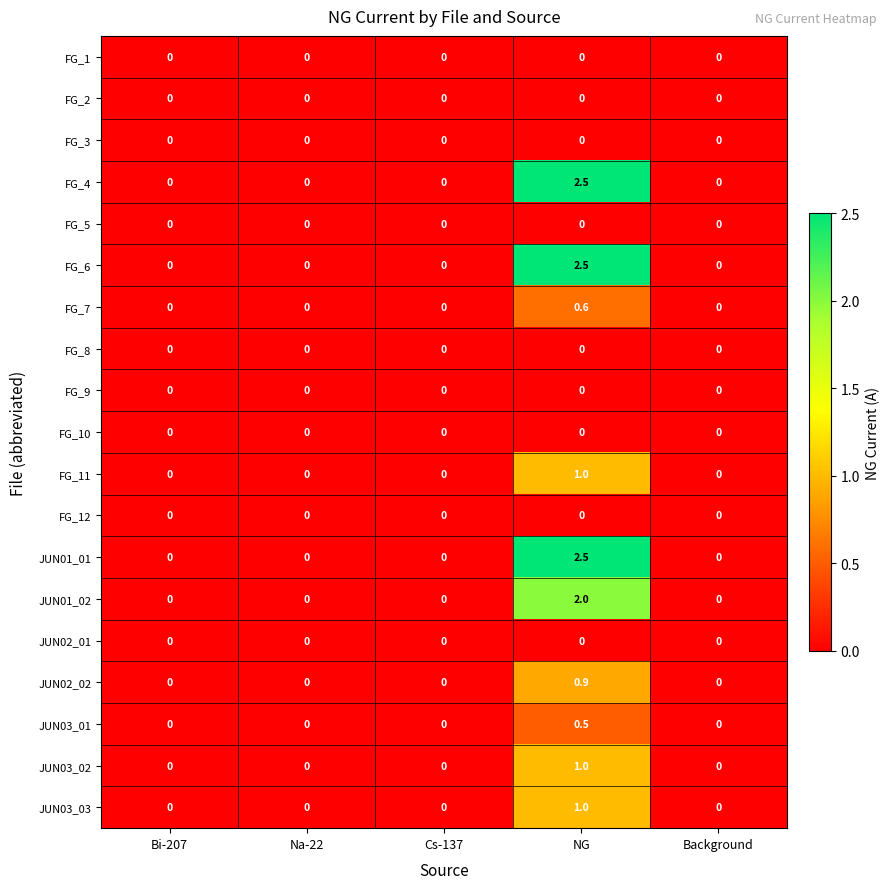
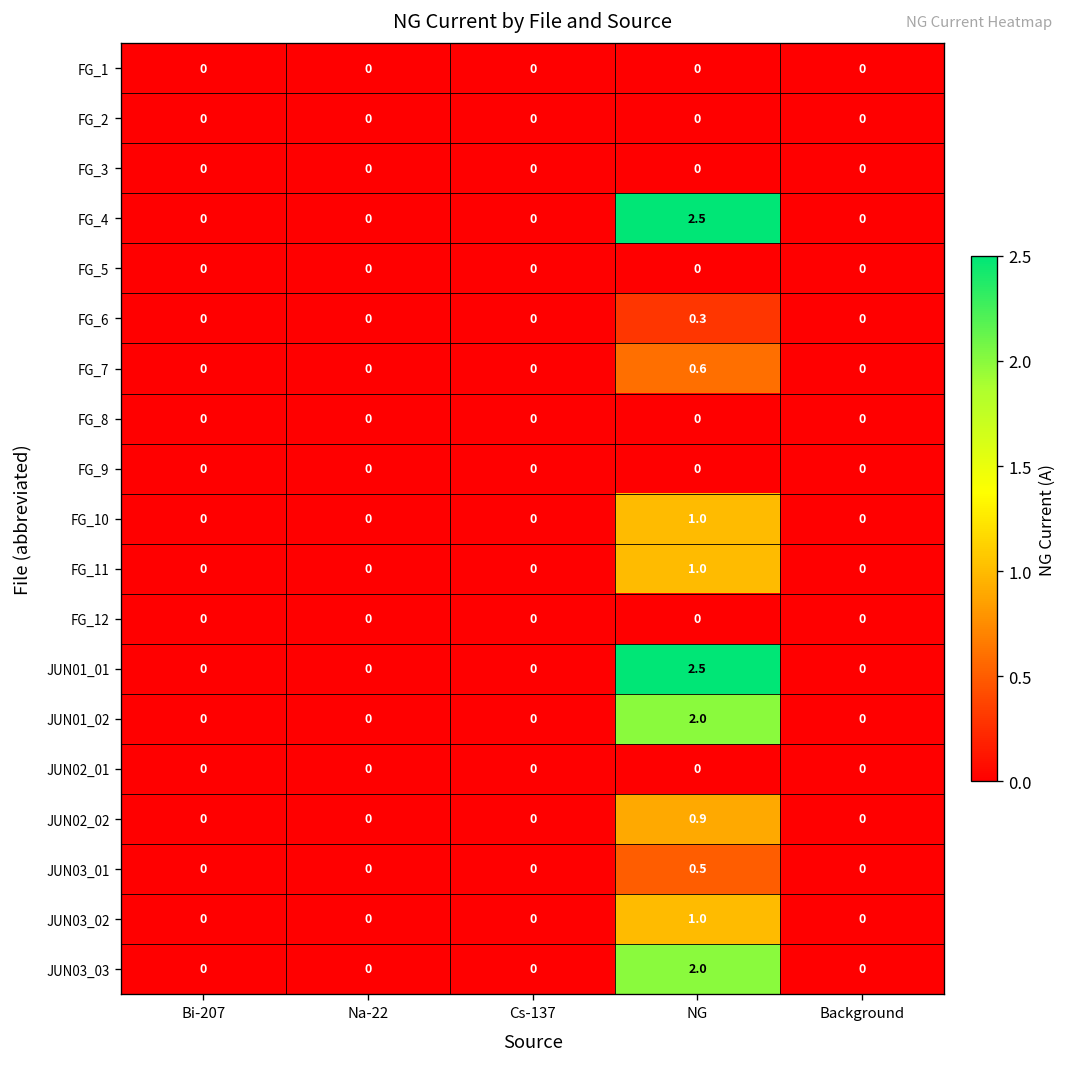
  {
    "FG_1": {
      "Bi-207": 0,
      "Na-22": 0,
      "Cs-137": 0,
      "NG": 0,
      "Background": 0
    },
    "FG_2": {
      "Bi-207": 0,
      "Na-22": 0,
      "Cs-137": 0,
      "NG": 0,
      "Background": 0
    },
    "FG_3": {
      "Bi-207": 0,
      "Na-22": 0,
      "Cs-137": 0,
      "NG": 0,
      "Background": 0
    },
    "FG_4": {
      "Bi-207": 0,
      "Na-22": 0,
      "Cs-137": 0,
      "NG": 2.5,
      "Background": 0
    },
    "FG_5": {
      "Bi-207": 0,
      "Na-22": 0,
      "Cs-137": 0,
      "NG": 0,
      "Background": 0
    },
    "FG_6": {
      "Bi-207": 0,
      "Na-22": 0,
      "Cs-137": 0,
-     "NG": 2.5,
+     "NG": 0.3,
      "Background": 0
    },
    "FG_7": {
      "Bi-207": 0,
      "Na-22": 0,
      "Cs-137": 0,
      "NG": 0.6,
      "Background": 0
    },
    "FG_8": {
      "Bi-207": 0,
      "Na-22": 0,
      "Cs-137": 0,
      "NG": 0,
      "Background": 0
    },
    "FG_9": {
      "Bi-207": 0,
      "Na-22": 0,
      "Cs-137": 0,
      "NG": 0,
      "Background": 0
    },
    "FG_10": {
      "Bi-207": 0,
      "Na-22": 0,
      "Cs-137": 0,
-     "NG": 0,
+     "NG": 1.0,
      "Background": 0
    },
    "FG_11": {
      "Bi-207": 0,
      "Na-22": 0,
      "Cs-137": 0,
      "NG": 1.0,
      "Background": 0
    },
    "FG_12": {
      "Bi-207": 0,
      "Na-22": 0,
      "Cs-137": 0,
      "NG": 0,
      "Background": 0
    },
    "JUN01_01": {
      "Bi-207": 0,
      "Na-22": 0,
      "Cs-137": 0,
      "NG": 2.5,
      "Background": 0
    },
    "JUN01_02": {
      "Bi-207": 0,
      "Na-22": 0,
      "Cs-137": 0,
      "NG": 2.0,
      "Background": 0
    },
    "JUN02_01": {
      "Bi-207": 0,
      "Na-22": 0,
      "Cs-137": 0,
      "NG": 0,
      "Background": 0
    },
    "JUN02_02": {
      "Bi-207": 0,
      "Na-22": 0,
      "Cs-137": 0,
      "NG": 0.9,
      "Background": 0
    },
    "JUN03_01": {
      "Bi-207": 0,
      "Na-22": 0,
      "Cs-137": 0,
      "NG": 0.5,
      "Background": 0
    },
    "JUN03_02": {
      "Bi-207": 0,
      "Na-22": 0,
      "Cs-137": 0,
      "NG": 1.0,
      "Background": 0
    },
    "JUN03_03": {
      "Bi-207": 0,
      "Na-22": 0,
      "Cs-137": 0,
-     "NG": 1.0,
+     "NG": 2.0,
      "Background": 0
    }
  }
